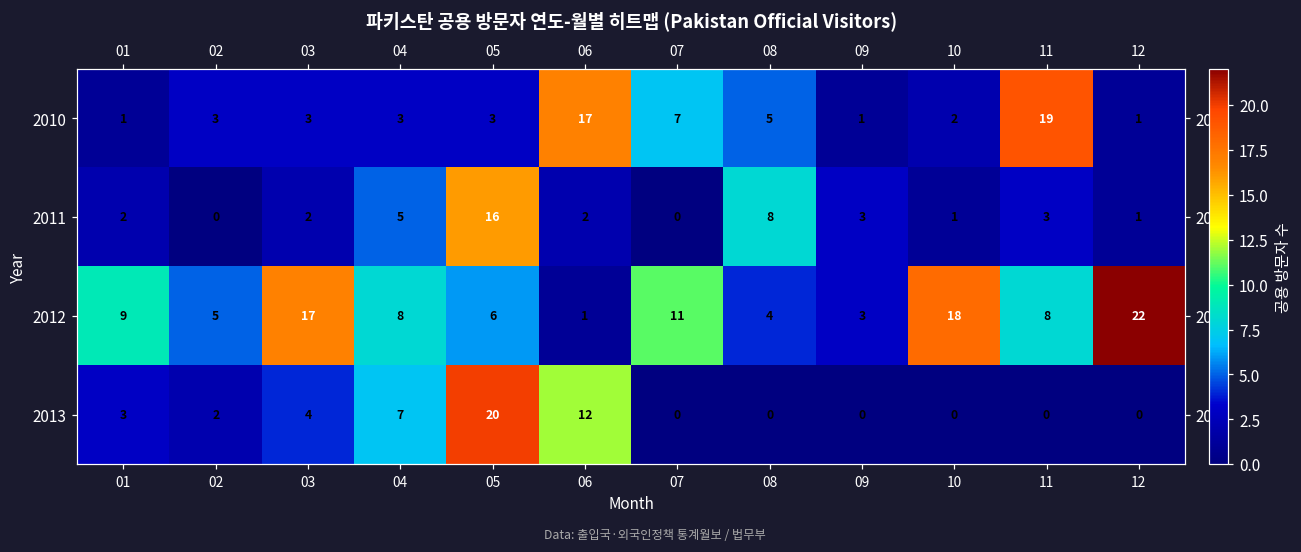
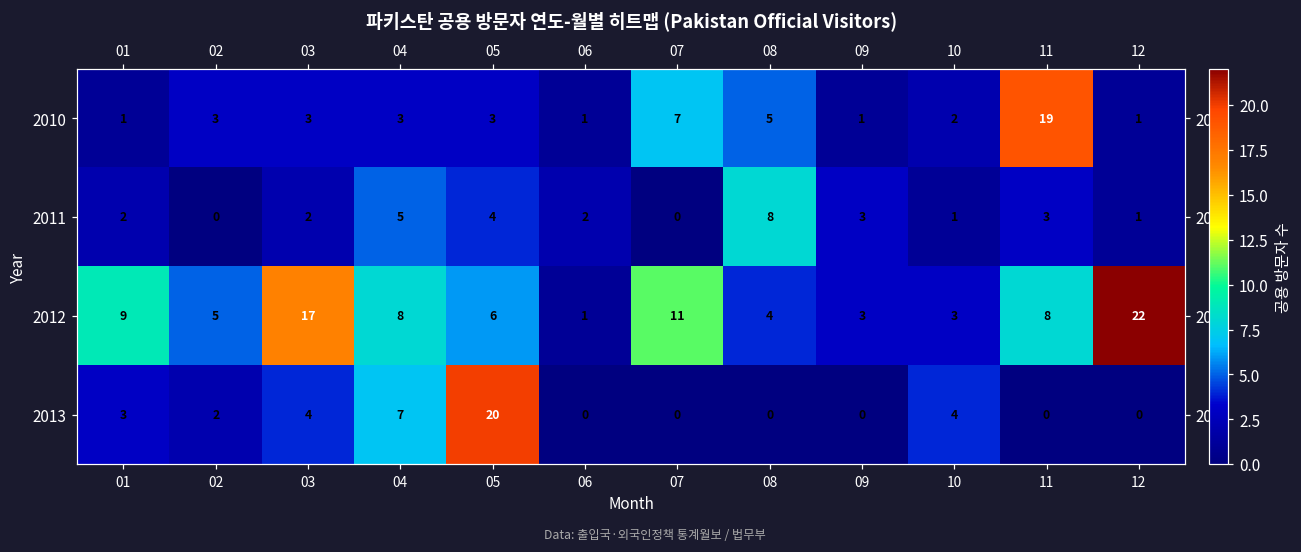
  {
    "2010": {
      "01": 1,
      "02": 3,
      "03": 3,
      "04": 3,
      "05": 3,
-     "06": 17,
+     "06": 1,
      "07": 7,
      "08": 5,
      "09": 1,
      "10": 2,
      "11": 19,
      "12": 1
    },
    "2011": {
      "01": 2,
      "02": 0,
      "03": 2,
      "04": 5,
-     "05": 16,
+     "05": 4,
      "06": 2,
      "07": 0,
      "08": 8,
      "09": 3,
      "10": 1,
      "11": 3,
      "12": 1
    },
    "2012": {
      "01": 9,
      "02": 5,
      "03": 17,
      "04": 8,
      "05": 6,
      "06": 1,
      "07": 11,
      "08": 4,
      "09": 3,
-     "10": 18,
+     "10": 3,
      "11": 8,
      "12": 22
    },
    "2013": {
      "01": 3,
      "02": 2,
      "03": 4,
      "04": 7,
      "05": 20,
-     "06": 12,
+     "06": 0,
      "07": 0,
      "08": 0,
      "09": 0,
-     "10": 0,
+     "10": 4,
      "11": 0,
      "12": 0
    }
  }
